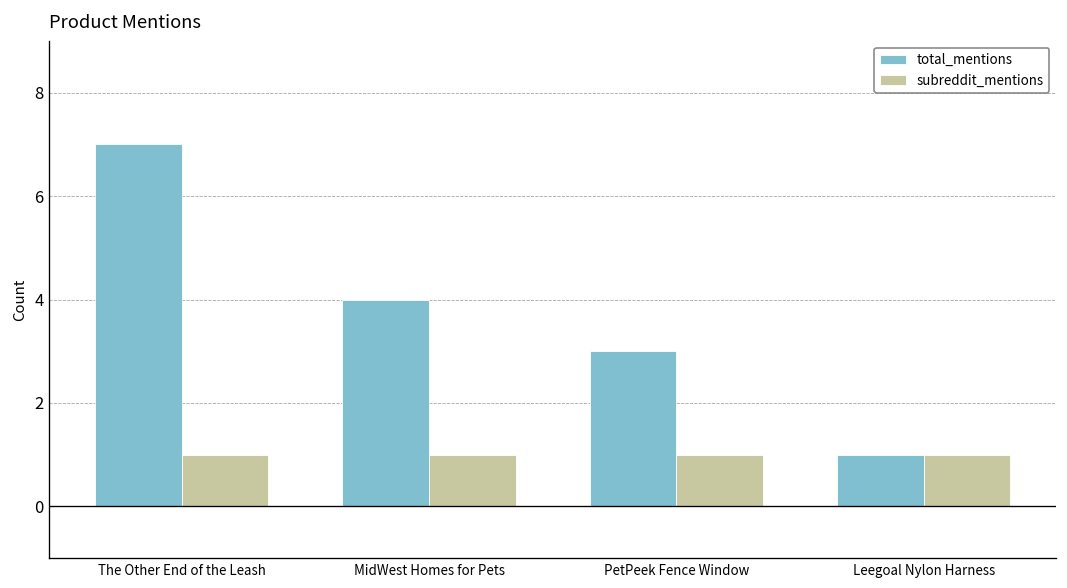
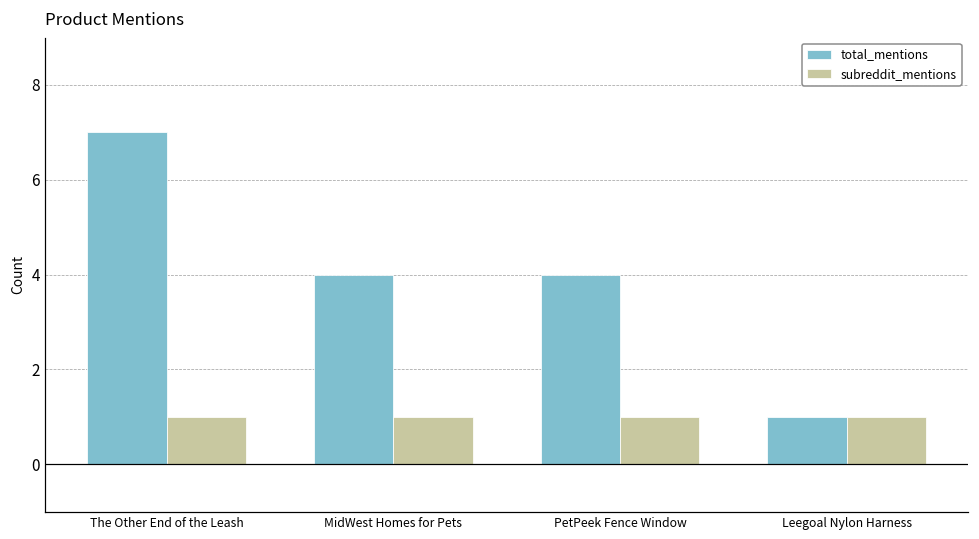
  {
    "total_mentions": {
      "The Other End of the Leash": 7,
      "MidWest Homes for Pets": 4,
-     "PetPeek Fence Window": 3,
+     "PetPeek Fence Window": 4,
      "Leegoal Nylon Harness": 1
    },
    "subreddit_mentions": {
      "The Other End of the Leash": 1,
      "MidWest Homes for Pets": 1,
      "PetPeek Fence Window": 1,
      "Leegoal Nylon Harness": 1
    }
  }
